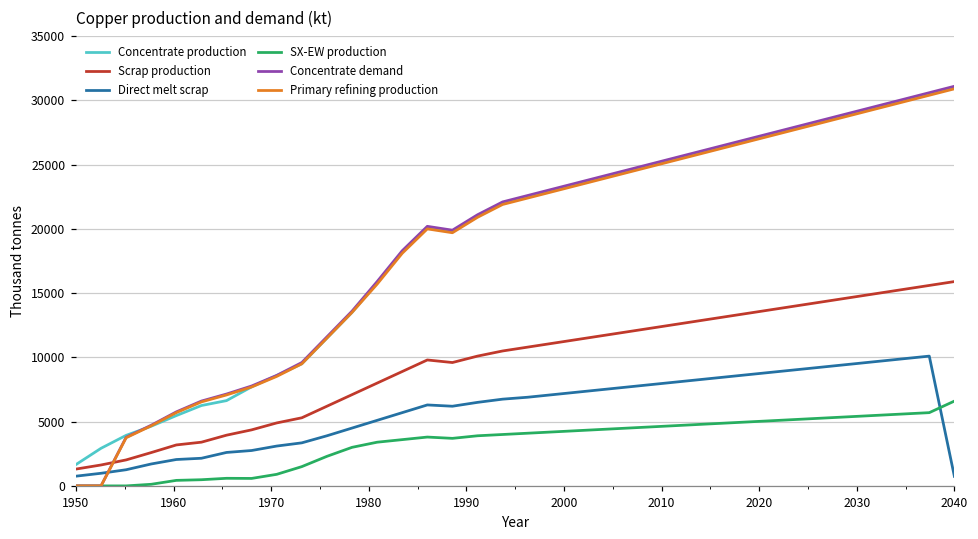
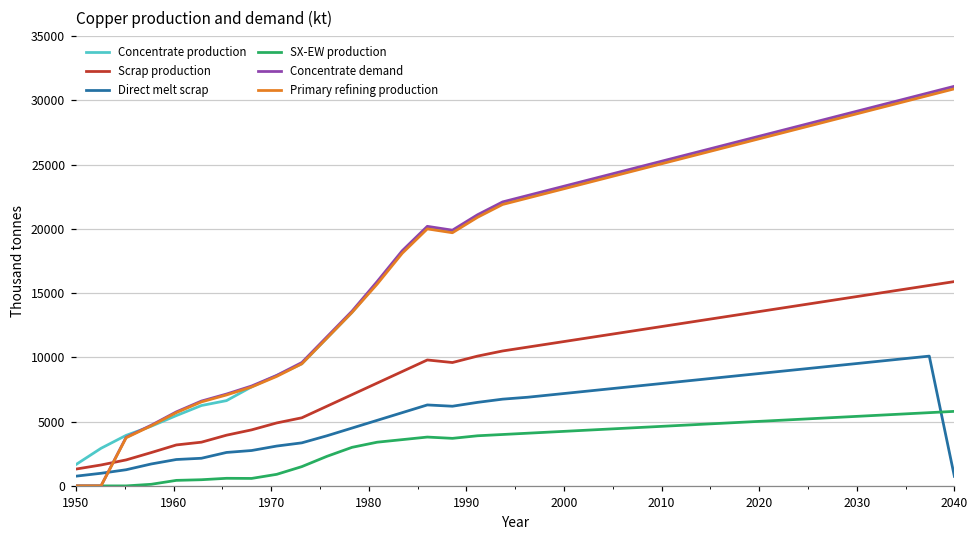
  {
    "Concentrate production": {
      "1950": 1700
    },
    "Scrap production": {
      "1950": 1300,
      "2040": 15900
    },
    "Direct melt scrap": {
      "1950": 800,
      "2040": 700
    },
    "SX-EW production": {
-     "2040": 6600
+     "2040": 5800
    }
  }
